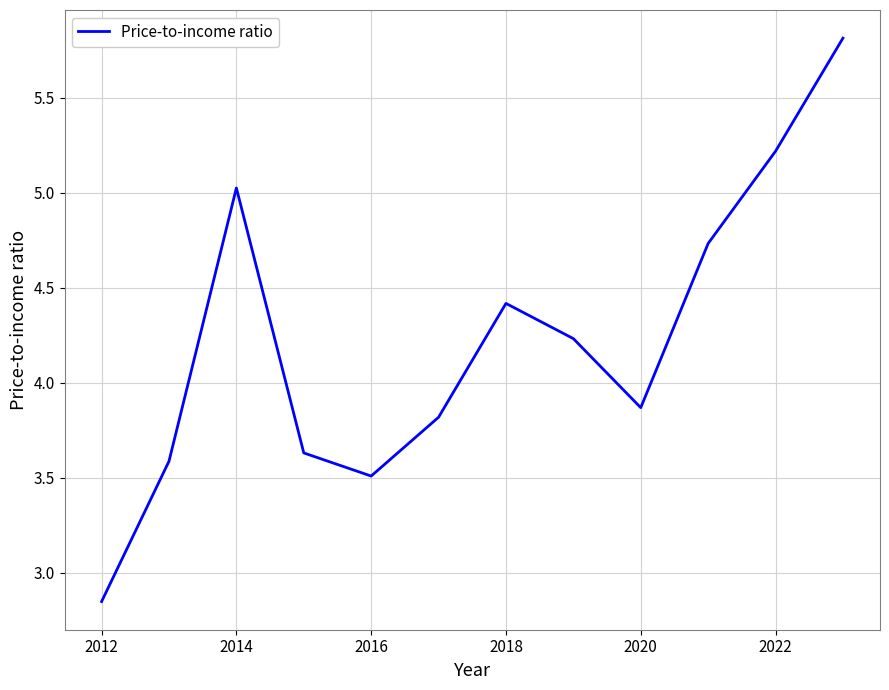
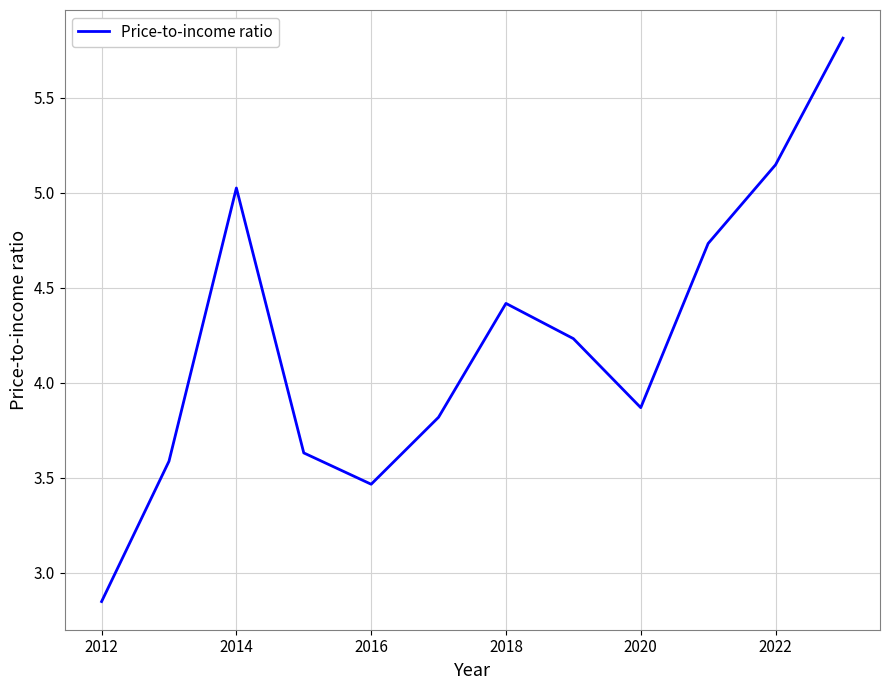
  {
    "2012": 2.85,
    "2014": 5.02,
-   "2016": 3.51,
+   "2016": 3.47,
    "2018": 4.42,
    "2020": 3.87,
-   "2022": 5.22
+   "2022": 5.15
  }
